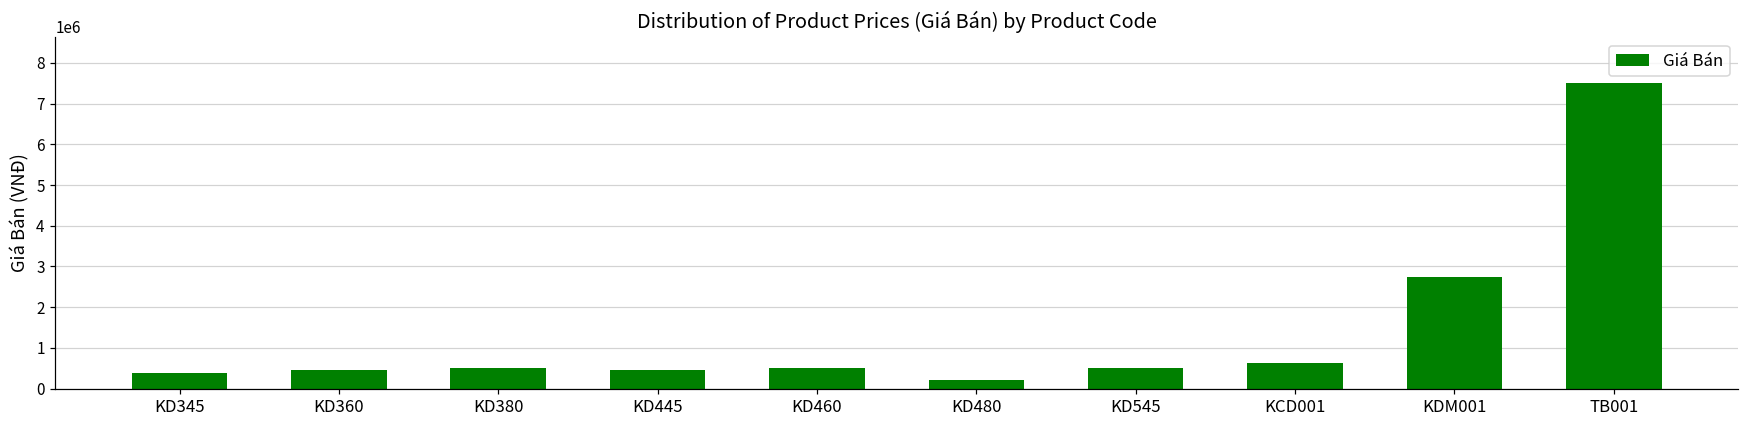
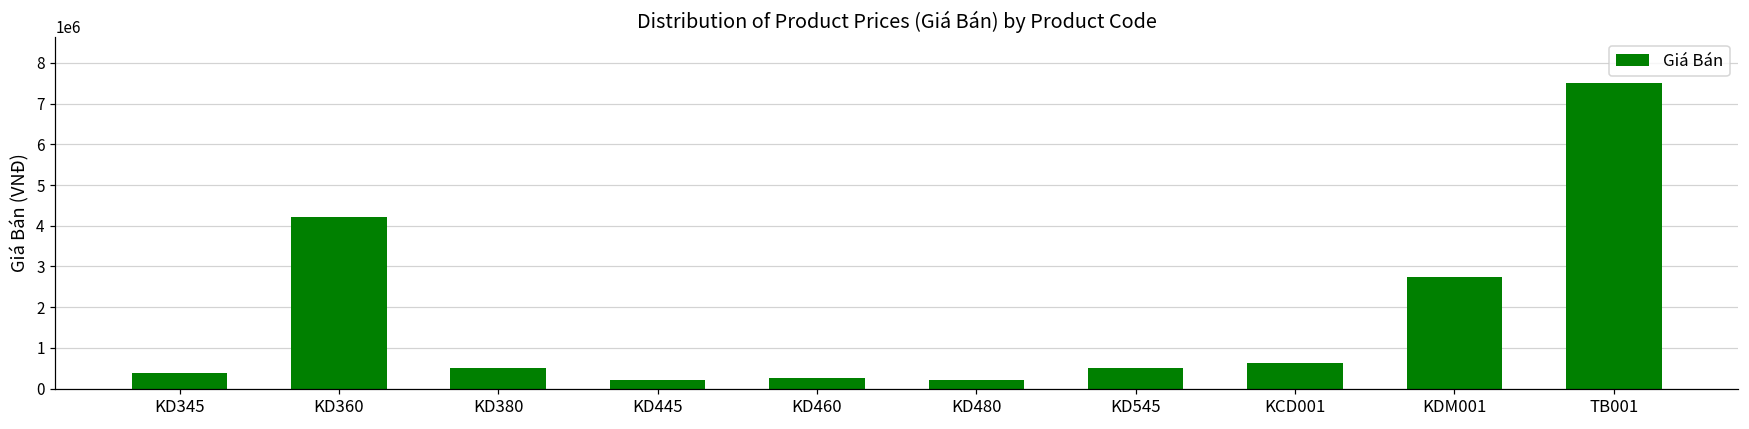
  {
    "KD345": 400000,
-   "KD360": 500000,
+   "KD360": 4200000,
    "KD380": 500000,
-   "KD445": 500000,
-   "KD460": 500000,
+   "KD445": 200000,
+   "KD460": 300000,
    "KD480": 200000,
    "KD545": 500000,
    "KCD001": 600000,
    "KDM001": 2700000,
    "TB001": 7500000
  }
